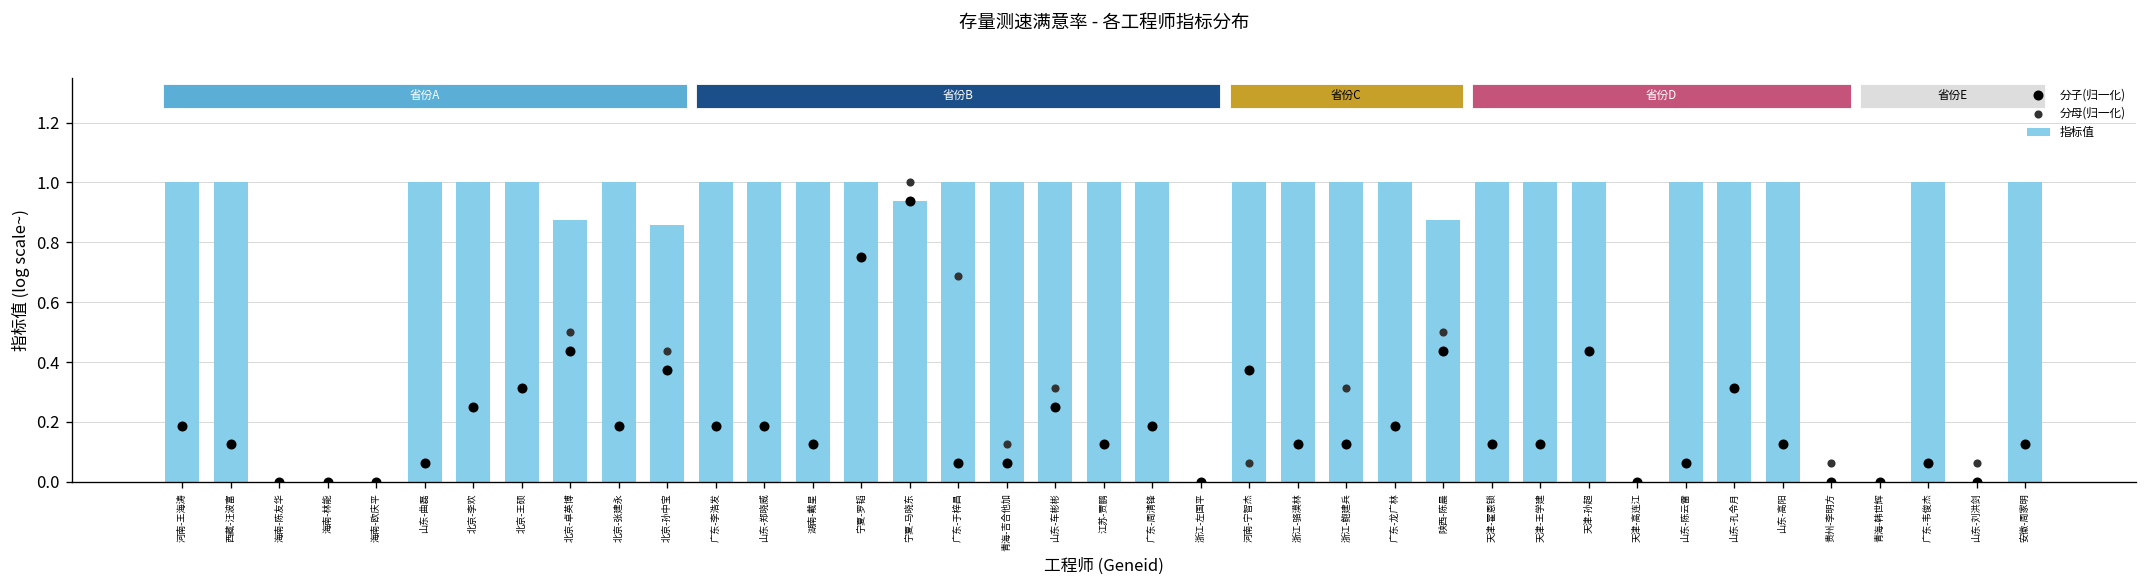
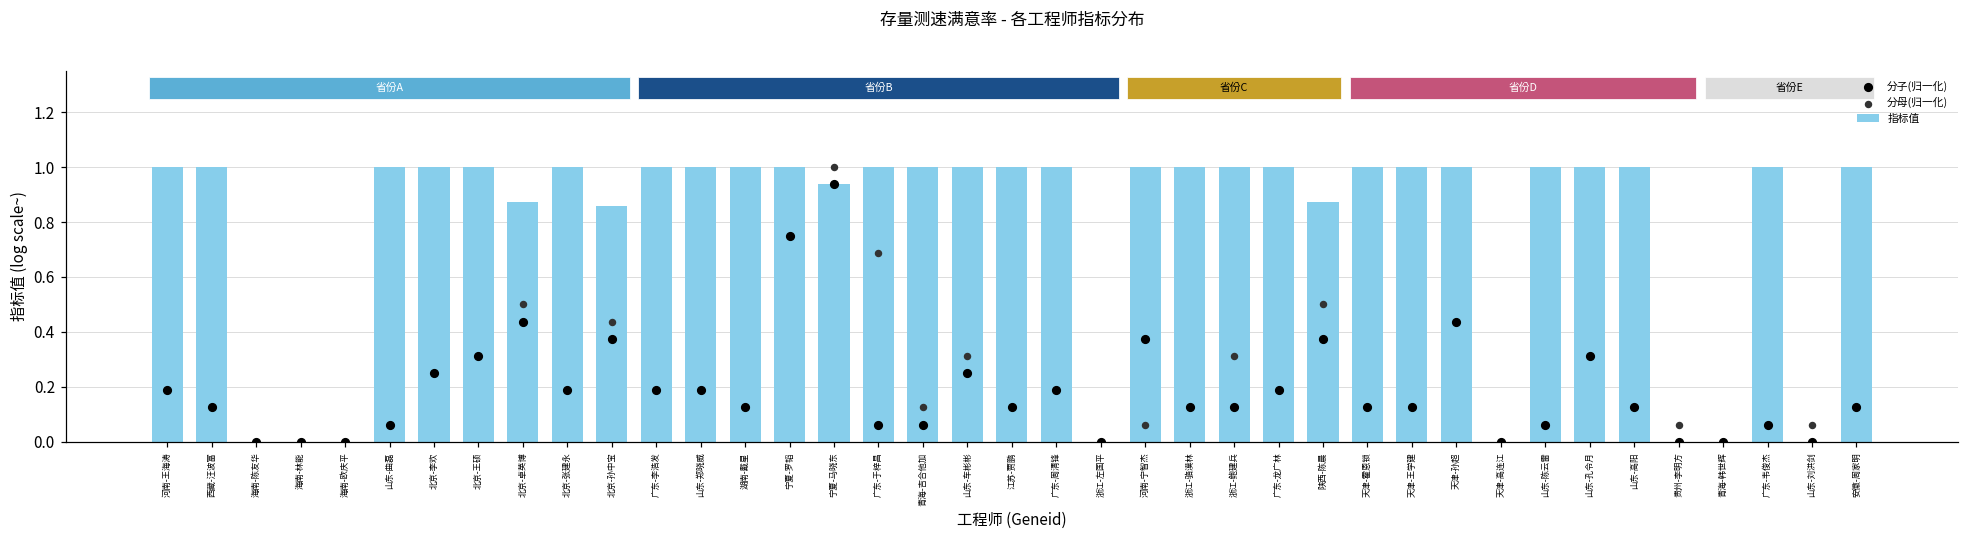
  {
    "指标值": {
      "河南-王海涛": 1.00,
      "西藏-汪波富": 1.00,
      "海南-陈友华": 0.00,
      "海南-林能": 0.00,
      "海南-欧庆平": 0.00,
      "山东-曲磊": 1.00,
      "北京-李欢": 1.00,
      "北京-王硕": 1.00,
      "北京-卓英博": 0.88,
      "北京-张建永": 1.00,
      "北京-孙中宝": 0.86,
      "广东-李浩发": 1.00,
      "山东-郑晓威": 1.00,
      "湖南-戴星": 1.00,
      "宁夏-罗韬": 1.00,
      "宁夏-马晓东": 0.94,
      "广东-于梓昌": 1.00,
      "青海-吉合他加": 1.00,
      "山东-车彬彬": 1.00,
      "江苏-贾鹏": 1.00,
      "广东-周清锋": 1.00,
      "浙江-左国平": 0.00,
      "河南-宁智杰": 1.00,
      "浙江-骆漠林": 1.00,
      "浙江-鲍建兵": 1.00,
      "广东-龙广林": 1.00,
      "陕西-陈晨": 0.88,
      "天津-霍恩锁": 1.00,
      "天津-王学建": 1.00,
      "天津-孙超": 1.00,
      "天津-高连江": 0.00,
      "山东-陈云雷": 1.00,
      "山东-孔令月": 1.00,
      "山东-高阳": 1.00,
      "贵州-李明方": 0.00,
      "青海-韩世辉": 0.00,
      "广东-韦俊杰": 1.00,
      "山东-刘洪剑": 0.00,
      "安徽-周家明": 1.00
    },
    "分子(归一化)": {
-     "陕西-陈晨": 0.44
+     "陕西-陈晨": 0.38
    }
  }
